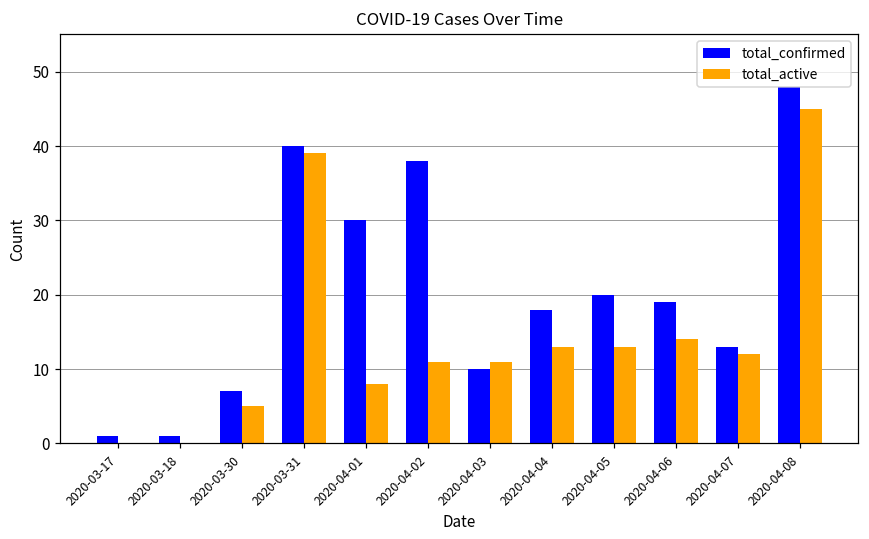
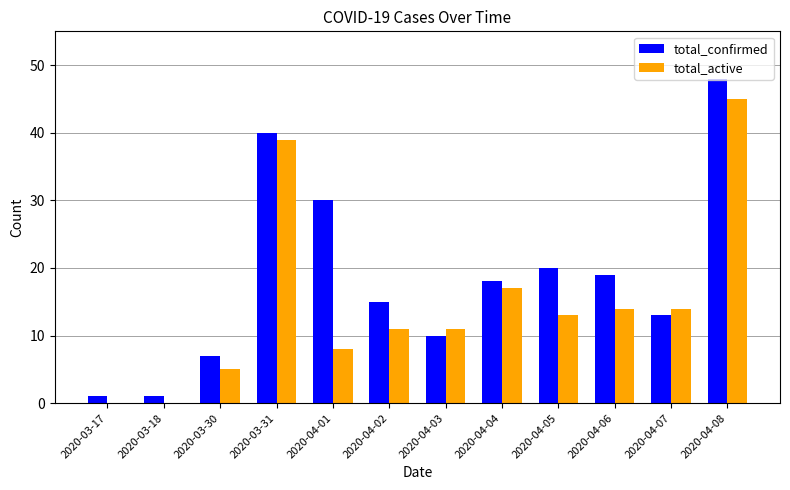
  {
    "total_confirmed": {
      "2020-03-17": 1,
      "2020-03-18": 1,
      "2020-03-30": 7,
      "2020-03-31": 40,
      "2020-04-01": 30,
-     "2020-04-02": 38,
+     "2020-04-02": 15,
      "2020-04-03": 10,
      "2020-04-04": 18,
      "2020-04-05": 20,
      "2020-04-06": 19,
      "2020-04-07": 13
    },
    "total_active": {
      "2020-03-17": 0,
      "2020-03-18": 0,
      "2020-03-30": 5,
      "2020-03-31": 39,
      "2020-04-01": 8,
      "2020-04-02": 11,
      "2020-04-03": 11,
-     "2020-04-04": 13,
+     "2020-04-04": 17,
      "2020-04-05": 13,
      "2020-04-06": 14,
-     "2020-04-07": 12,
+     "2020-04-07": 14,
      "2020-04-08": 45
    }
  }
